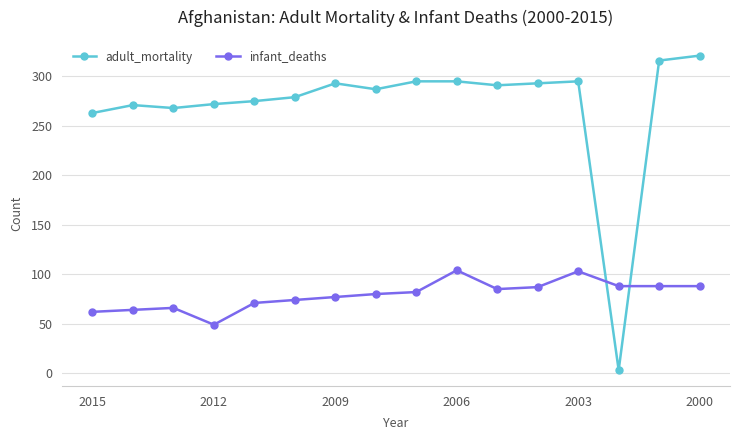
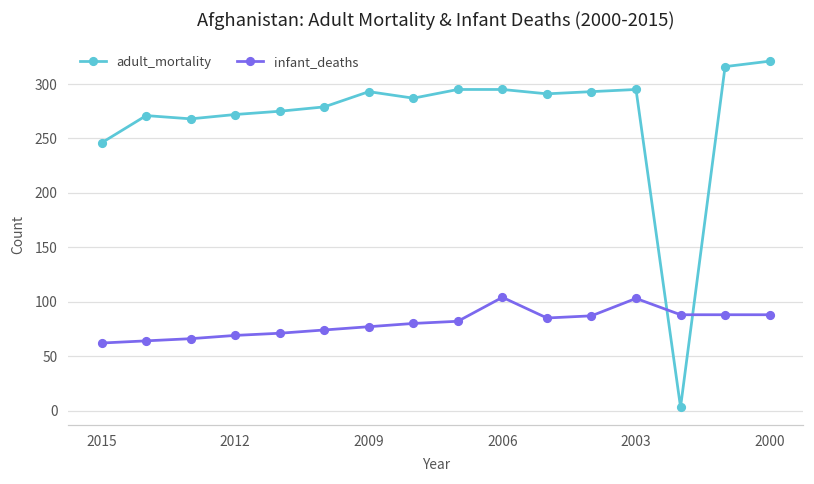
  {
    "adult_mortality": {
-     "2015": 260,
+     "2015": 250,
      "2012": 270,
      "2009": 290,
      "2006": 300,
      "2003": 300,
      "2000": 320
    },
    "infant_deaths": {
      "2015": 60,
-     "2012": 50,
+     "2012": 70,
      "2009": 80,
      "2006": 100,
      "2003": 100,
      "2000": 90
    }
  }
